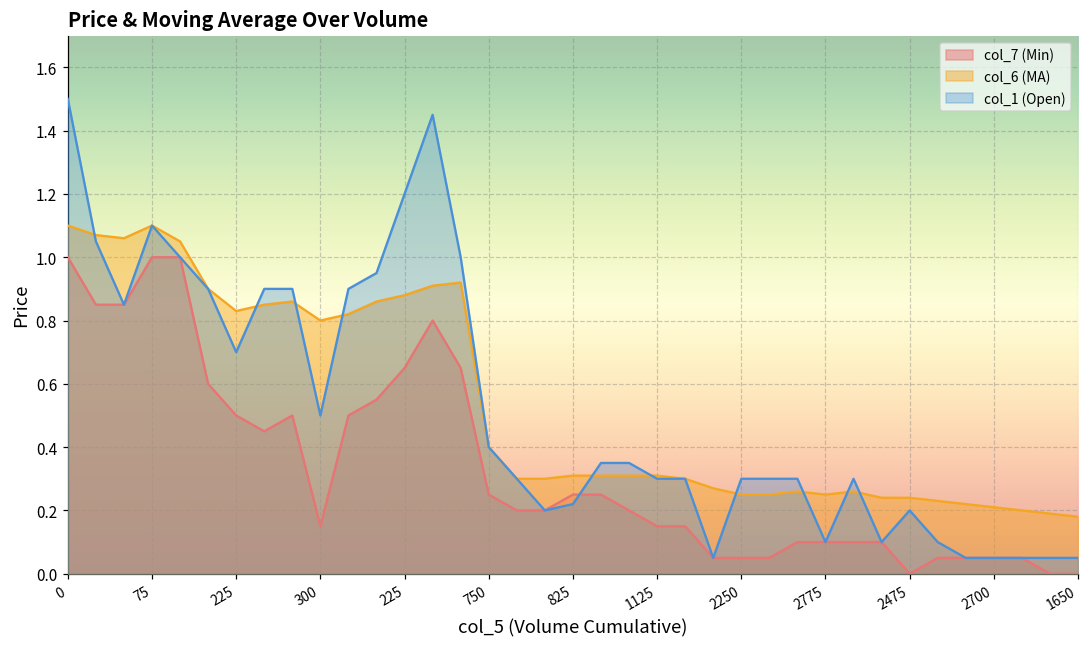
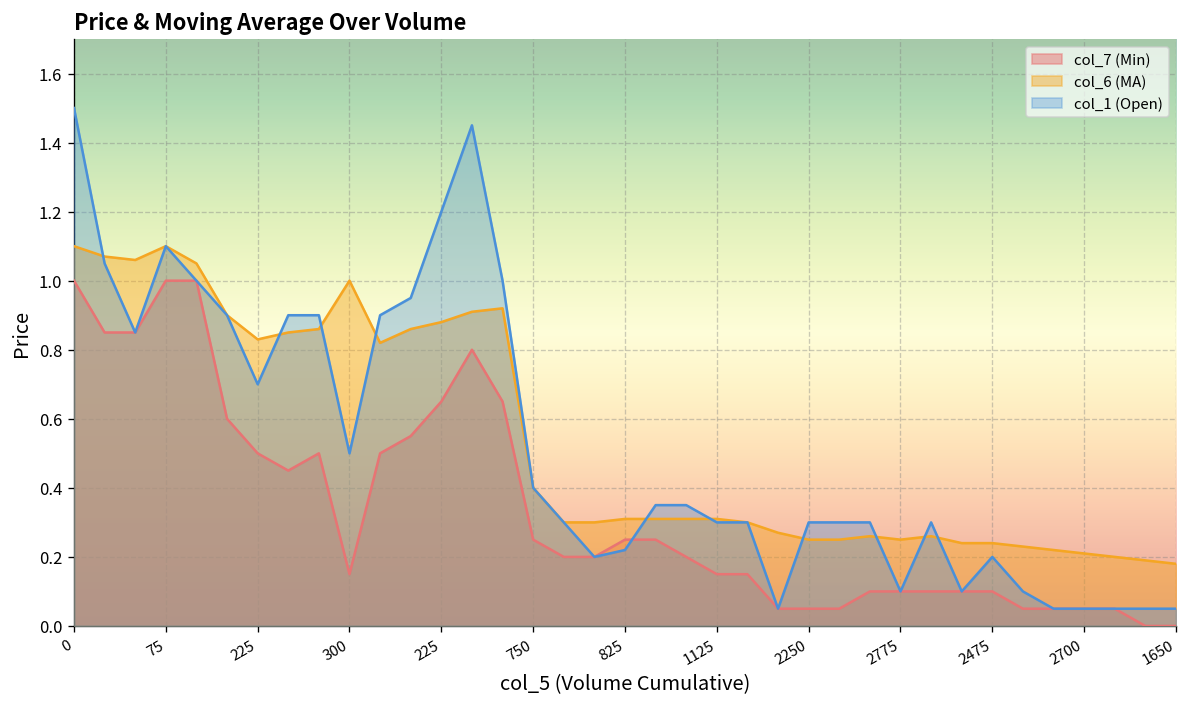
  {
    "col_7 (Min)": {
      "0": 1.0,
      "75": 1.0,
      "300": 0.15,
      "750": 0.25,
      "825": 0.25,
      "1125": 0.15,
      "2250": 0.05,
-     "2475": 0.0,
+     "2475": 0.1,
      "1650": 0.0
    },
    "col_6 (MA)": {
      "0": 1.1,
-     "300": 0.8,
+     "300": 1.0,
      "825": 0.31,
      "1125": 0.31,
      "2250": 0.25,
      "2775": 0.25,
      "2475": 0.24,
      "2700": 0.21,
      "1650": 0.18
    },
    "col_1 (Open)": {
      "0": 1.5,
      "300": 0.5,
      "825": 0.22,
      "1125": 0.3,
      "2250": 0.3,
      "2475": 0.2,
      "1650": 0.05
    }
  }
